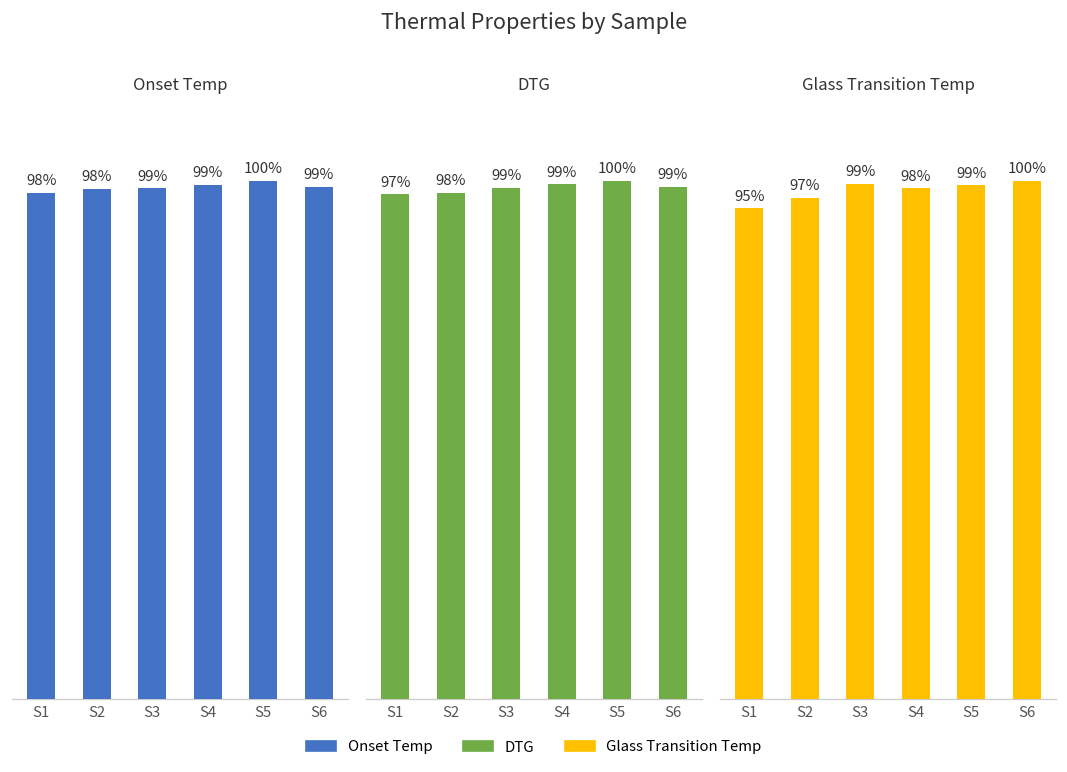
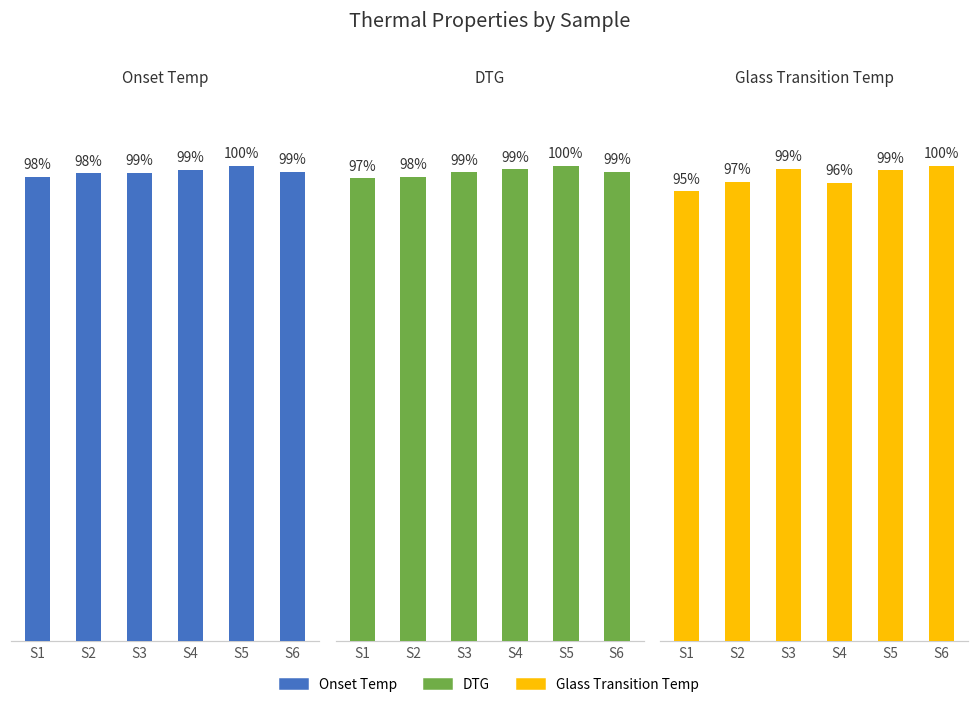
  {
    "Glass Transition Temp": {
      "S3": "99%",
-     "S4": "98%",
+     "S4": "96%",
      "S5": "99%",
      "S6": "100%"
    }
  }
